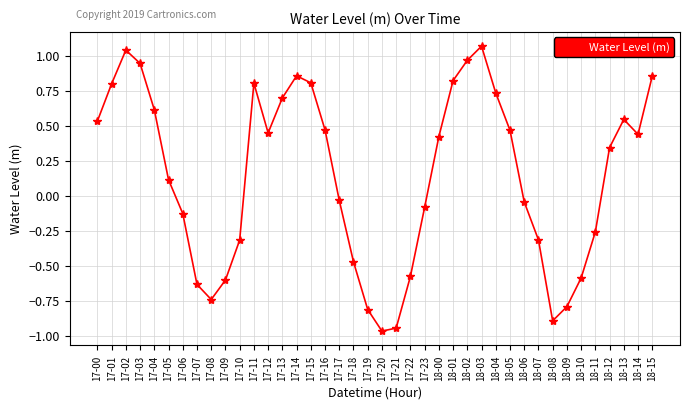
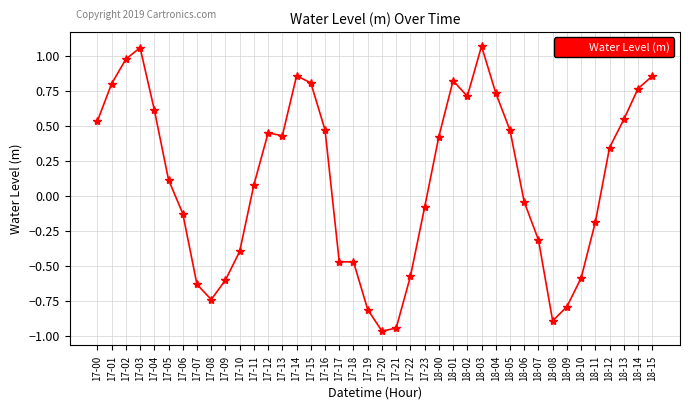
  {
    "17-00": 0.53,
    "17-01": 0.80,
-   "17-02": 1.04,
-   "17-03": 0.95,
+   "17-02": 0.98,
+   "17-03": 1.06,
    "17-04": 0.61,
    "17-05": 0.11,
    "17-06": -0.13,
    "17-07": -0.63,
    "17-08": -0.74,
    "17-09": -0.60,
-   "17-10": -0.32,
-   "17-11": 0.80,
+   "17-10": -0.40,
+   "17-11": 0.08,
    "17-12": 0.45,
-   "17-13": 0.70,
+   "17-13": 0.43,
    "17-14": 0.86,
    "17-15": 0.81,
    "17-16": 0.47,
-   "17-17": -0.03,
+   "17-17": -0.47,
    "17-18": -0.47,
    "17-19": -0.81,
    "17-20": -0.97,
    "17-21": -0.95,
    "17-22": -0.58,
    "17-23": -0.08,
    "18-00": 0.42,
    "18-01": 0.82,
-   "18-02": 0.97,
+   "18-02": 0.71,
    "18-03": 1.07,
    "18-04": 0.73,
    "18-05": 0.47,
    "18-06": -0.04,
    "18-07": -0.32,
    "18-08": -0.89,
    "18-09": -0.79,
    "18-10": -0.59,
-   "18-11": -0.26,
+   "18-11": -0.19,
    "18-12": 0.34,
    "18-13": 0.54,
-   "18-14": 0.44,
+   "18-14": 0.76,
    "18-15": 0.85
  }
